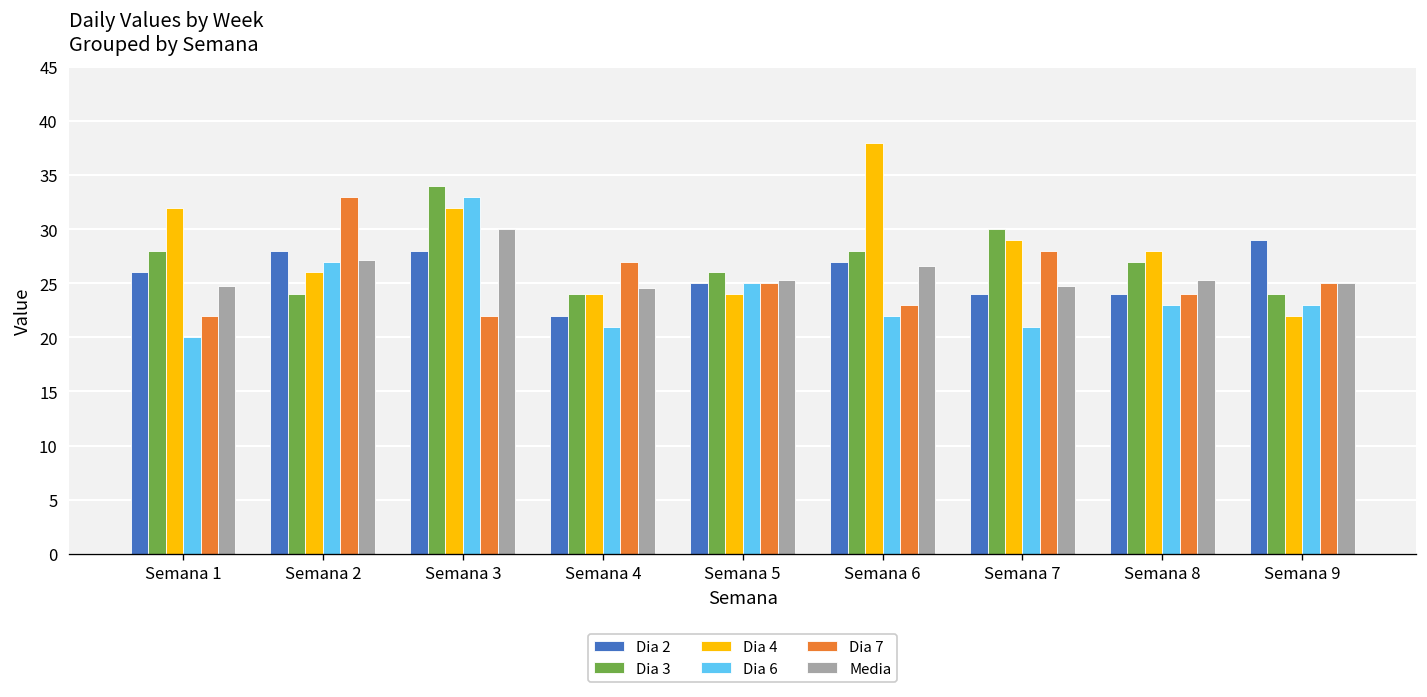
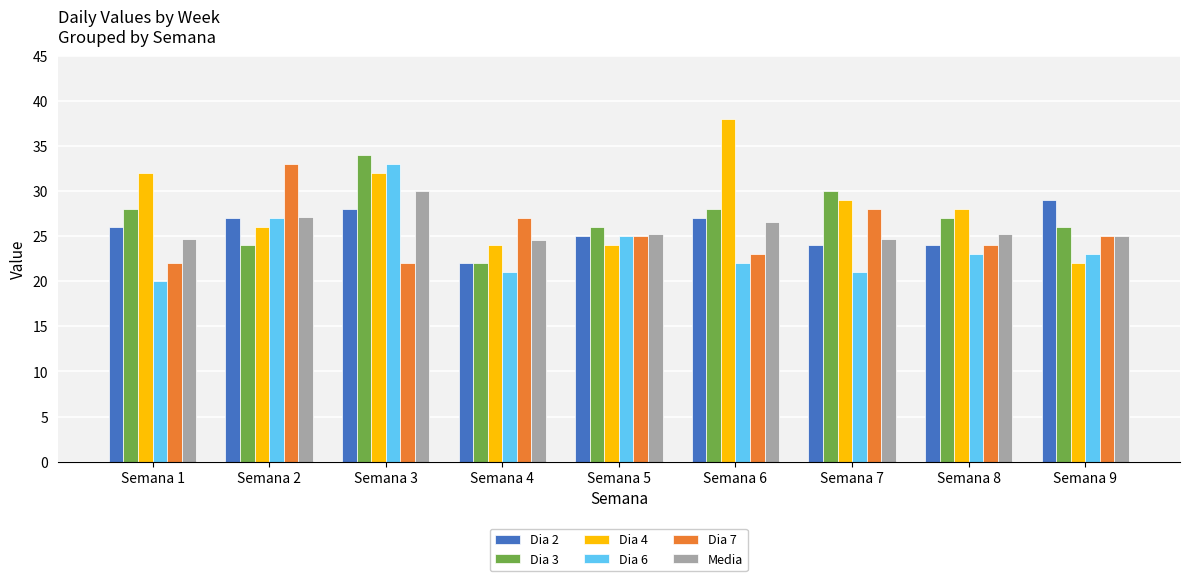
  {
    "Dia 2": {
      "Semana 1": 26,
-     "Semana 2": 28,
+     "Semana 2": 27,
      "Semana 3": 28,
      "Semana 4": 22,
      "Semana 5": 25,
      "Semana 6": 27,
      "Semana 7": 24,
      "Semana 8": 24,
      "Semana 9": 29
    },
    "Dia 3": {
      "Semana 1": 28,
      "Semana 2": 24,
      "Semana 3": 34,
-     "Semana 4": 24,
+     "Semana 4": 22,
      "Semana 5": 26,
      "Semana 6": 28,
      "Semana 7": 30,
      "Semana 8": 27,
-     "Semana 9": 24
+     "Semana 9": 26
    },
    "Dia 4": {
      "Semana 1": 32,
      "Semana 2": 26,
      "Semana 3": 32,
      "Semana 4": 24,
      "Semana 5": 24,
      "Semana 6": 38,
      "Semana 7": 29,
      "Semana 8": 28,
      "Semana 9": 22
    },
    "Dia 6": {
      "Semana 1": 20,
      "Semana 2": 27,
      "Semana 3": 33,
      "Semana 4": 21,
      "Semana 5": 25,
      "Semana 6": 22,
      "Semana 7": 21,
      "Semana 8": 23,
      "Semana 9": 23
    },
    "Dia 7": {
      "Semana 1": 22,
      "Semana 2": 33,
      "Semana 3": 22,
      "Semana 4": 27,
      "Semana 5": 25,
      "Semana 6": 23,
      "Semana 7": 28,
      "Semana 8": 24,
      "Semana 9": 25
    },
    "Media": {
      "Semana 1": 25,
      "Semana 2": 27,
      "Semana 3": 30,
      "Semana 4": 25,
      "Semana 5": 25,
      "Semana 6": 27,
      "Semana 7": 25,
      "Semana 8": 25,
      "Semana 9": 25
    }
  }
